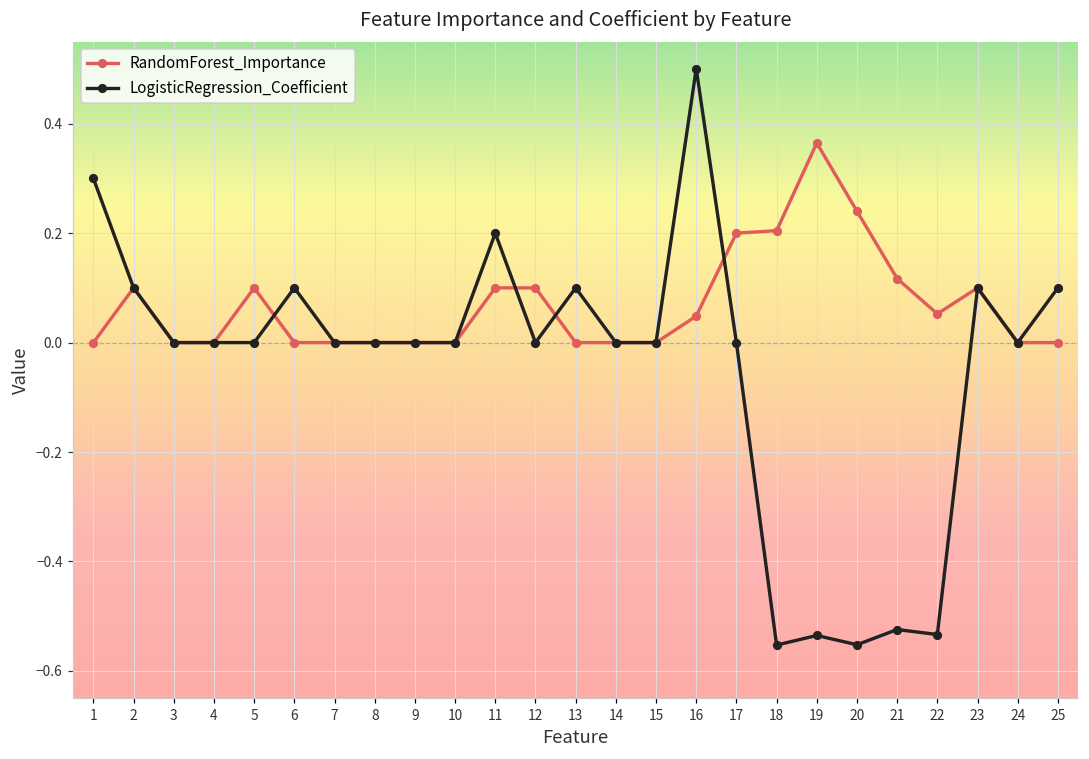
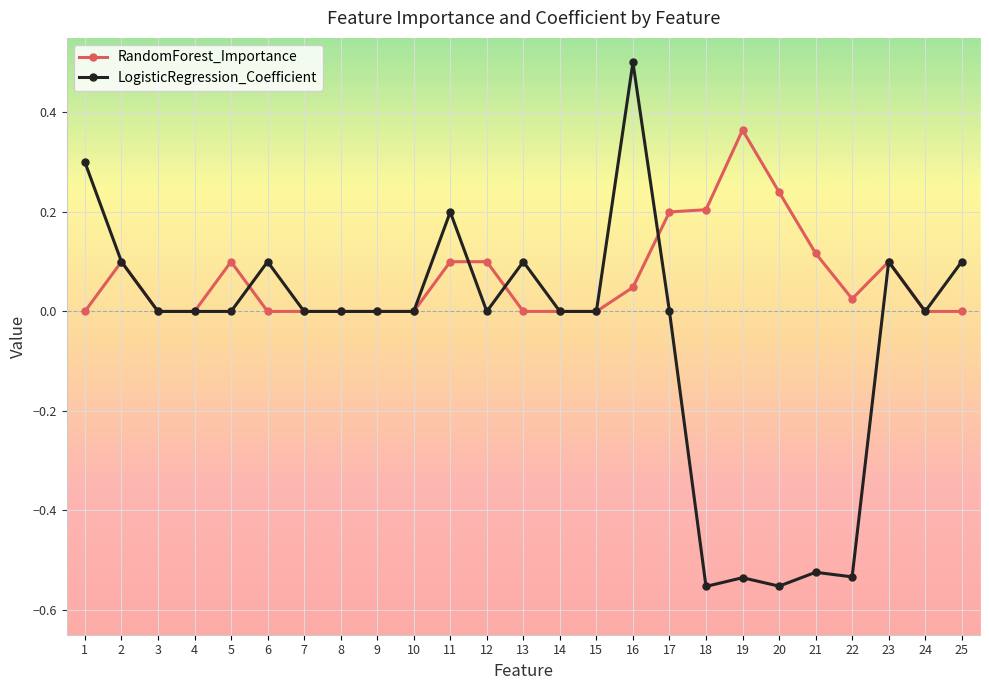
  {
    "RandomForest_Importance": {
      "1": 0.00,
      "5": 0.10,
      "6": 0.00,
      "11": 0.10,
      "12": 0.10,
      "13": 0.00,
      "16": 0.05,
      "17": 0.20,
      "18": 0.20,
      "19": 0.36,
      "20": 0.24,
      "21": 0.12,
-     "22": 0.05,
+     "22": 0.03,
      "25": 0.00
    },
    "LogisticRegression_Coefficient": {
      "1": 0.30,
      "5": 0.00,
      "6": 0.10,
      "11": 0.20,
      "12": 0.00,
      "13": 0.10,
      "16": 0.50,
      "17": 0.00,
      "18": -0.55,
      "19": -0.54,
      "20": -0.55,
      "21": -0.52,
      "22": -0.53,
      "25": 0.10
    }
  }
